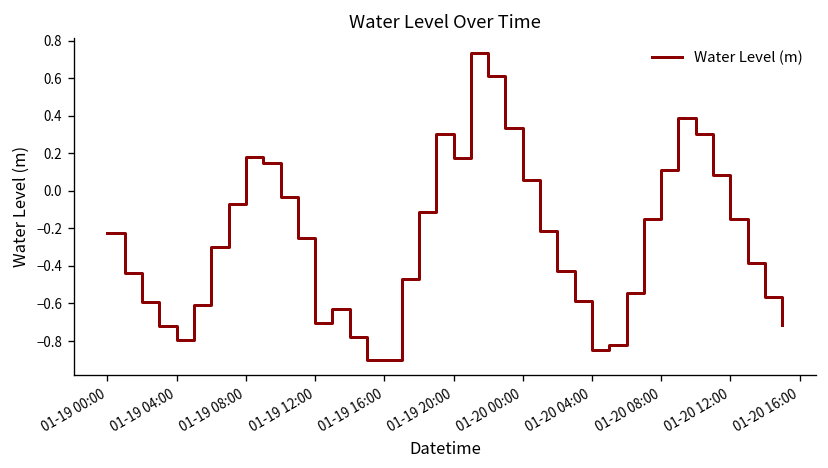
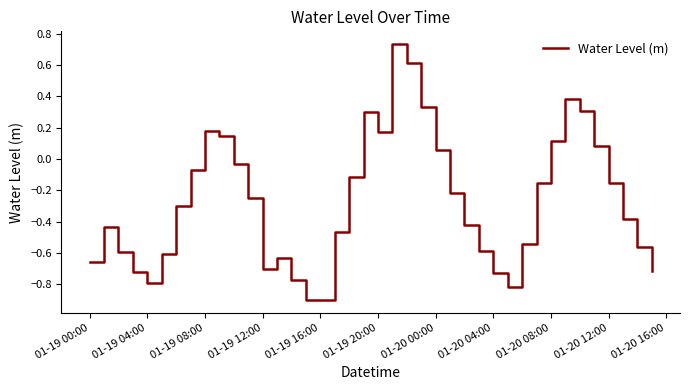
  {
-   "01-19 00:00": -0.22,
+   "01-19 00:00": -0.66,
    "01-19 04:00": -0.79,
    "01-19 08:00": 0.18,
    "01-19 12:00": -0.70,
    "01-19 16:00": -0.90,
    "01-19 20:00": 0.18,
    "01-20 00:00": 0.06,
-   "01-20 04:00": -0.85,
+   "01-20 04:00": -0.73,
    "01-20 08:00": 0.11,
    "01-20 12:00": -0.15
  }
